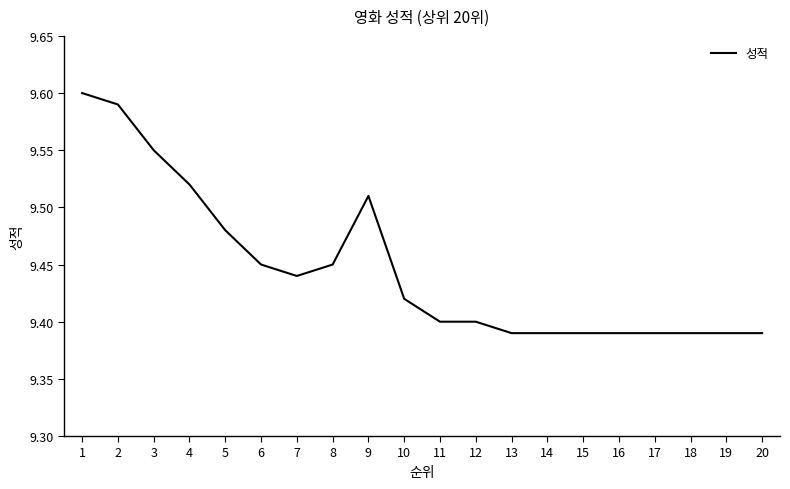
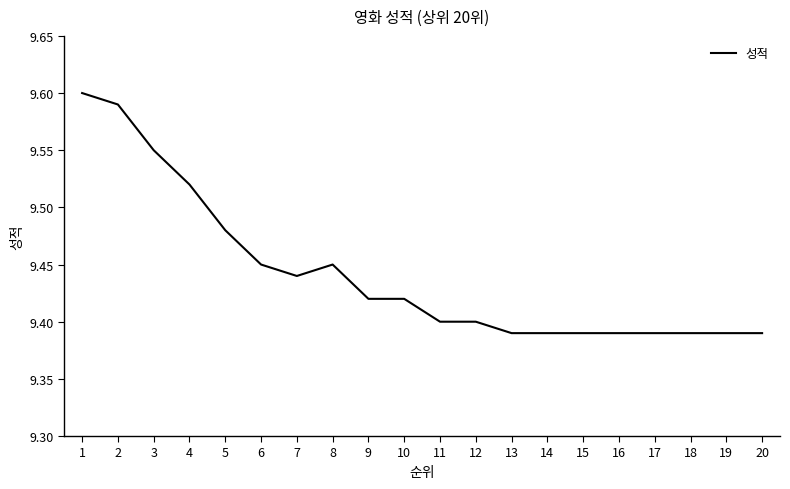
  {
    "1": 9.60,
    "2": 9.59,
    "3": 9.55,
    "4": 9.52,
    "5": 9.48,
    "6": 9.45,
    "7": 9.44,
    "8": 9.45,
-   "9": 9.51,
+   "9": 9.42,
    "10": 9.42,
    "11": 9.40,
    "12": 9.40,
    "13": 9.39,
    "14": 9.39,
    "15": 9.39,
    "16": 9.39,
    "17": 9.39,
    "18": 9.39,
    "19": 9.39,
    "20": 9.39
  }
